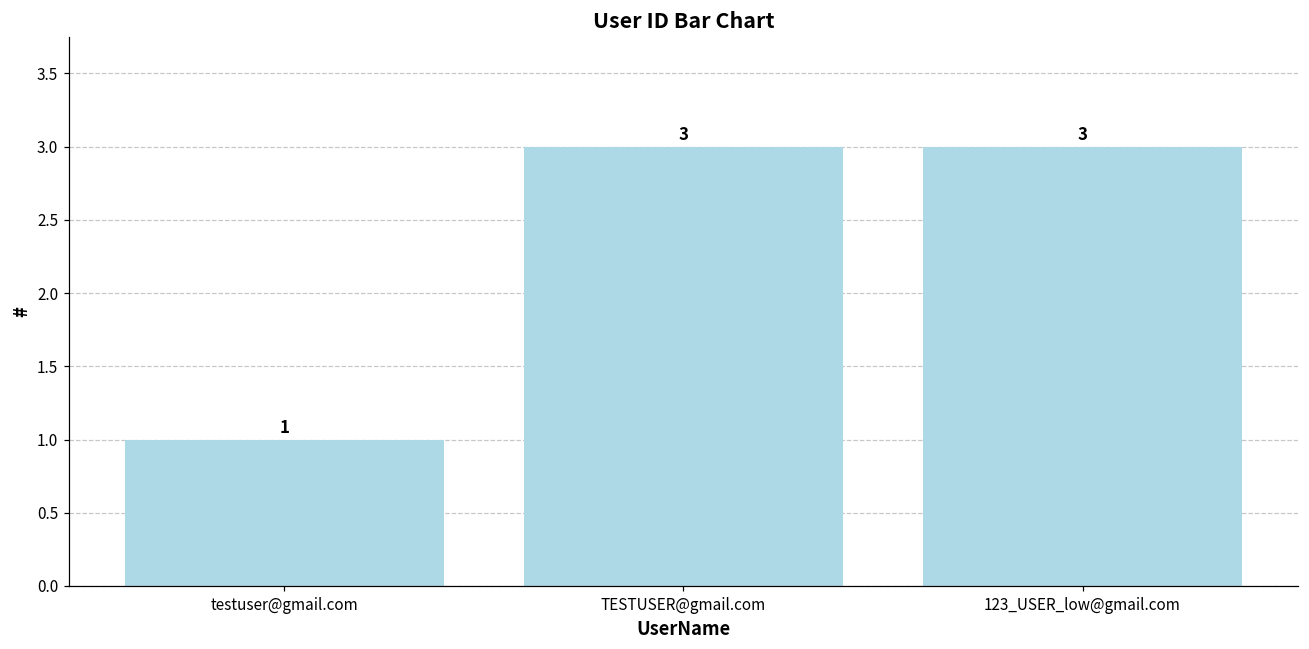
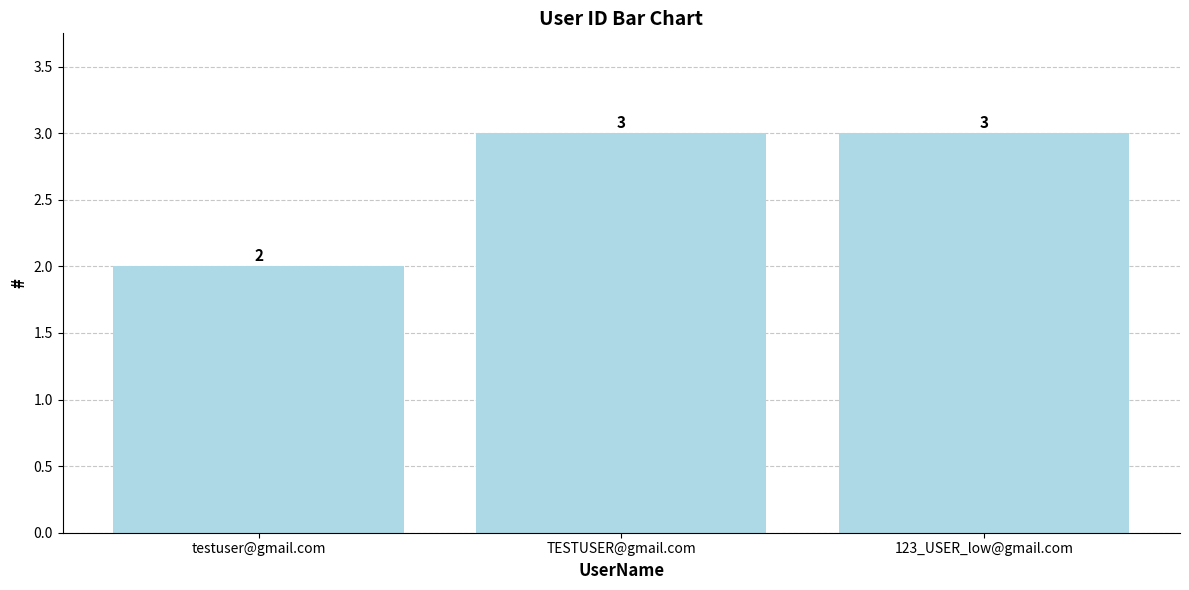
  {
-   "testuser@gmail.com": 1,
+   "testuser@gmail.com": 2,
    "TESTUSER@gmail.com": 3,
    "123_USER_low@gmail.com": 3
  }
